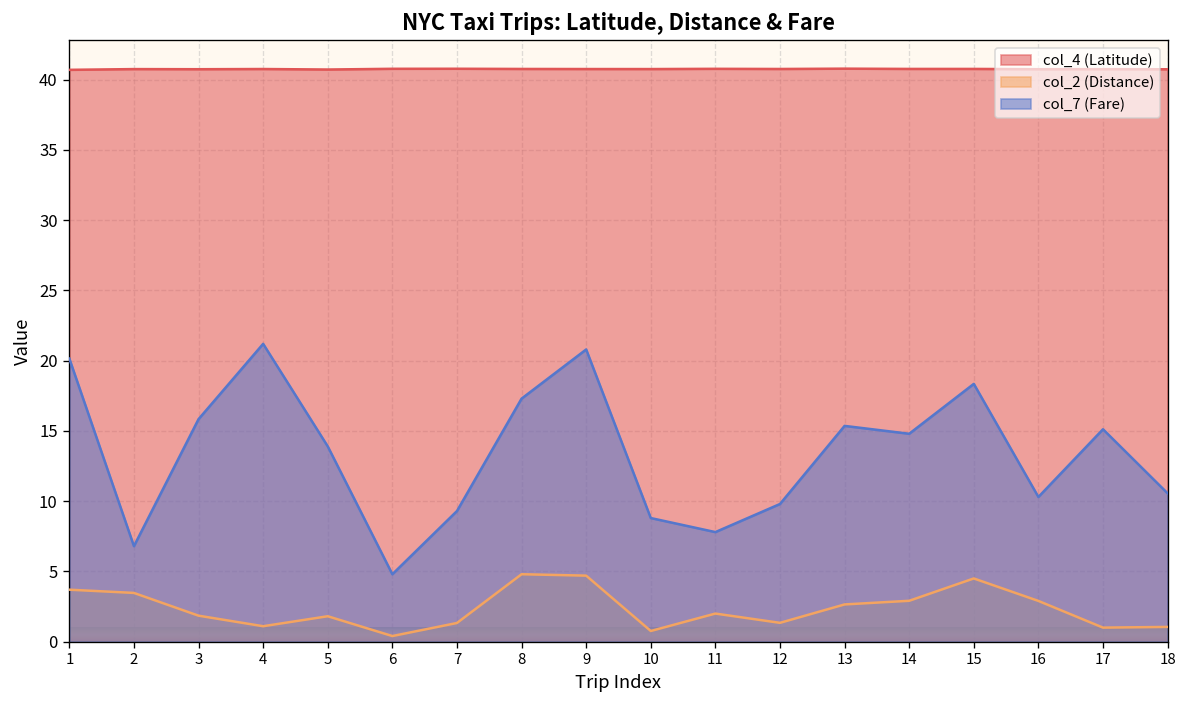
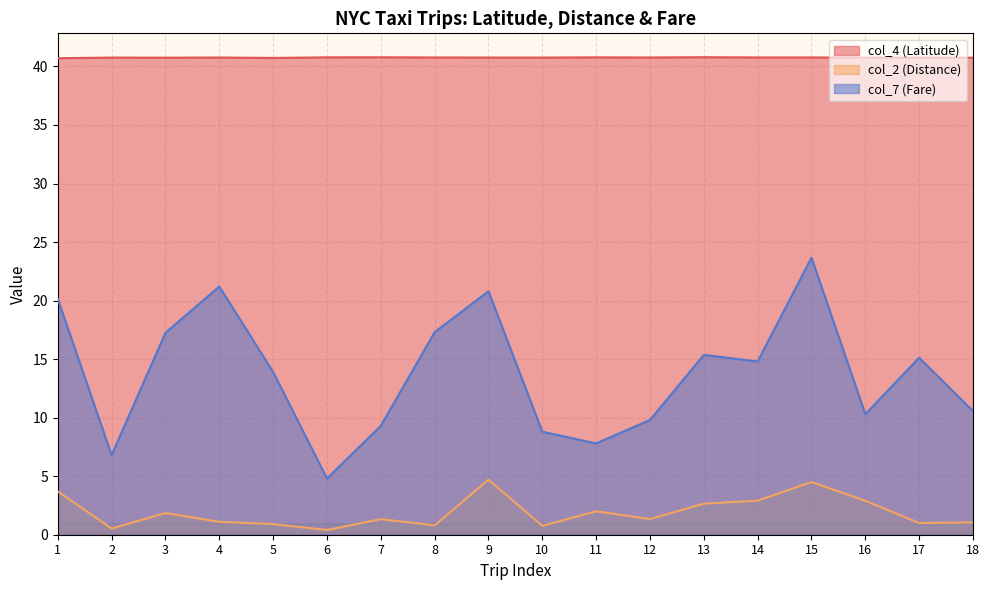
  {
    "col_4 (Latitude)": {
      "1": 40.7,
      "2": 40.8,
      "3": 40.7,
      "4": 40.8,
      "5": 40.7,
      "6": 40.8,
      "7": 40.8,
      "8": 40.8,
      "9": 40.8,
      "10": 40.8,
      "11": 40.8,
      "12": 40.8,
      "13": 40.8,
      "14": 40.8,
      "15": 40.8,
      "18": 40.7
    },
    "col_2 (Distance)": {
      "1": 3.7,
-     "2": 3.5,
+     "2": 0.5,
      "3": 1.9,
      "4": 1.1,
-     "5": 1.8,
+     "5": 0.9,
      "6": 0.4,
      "7": 1.3,
-     "8": 4.8,
+     "8": 0.8,
      "9": 4.7,
      "10": 0.8,
      "11": 2.0,
      "12": 1.3,
      "13": 2.7,
      "14": 2.9,
      "15": 4.5,
      "16": 2.9,
      "17": 1.0,
      "18": 1.1
    },
    "col_7 (Fare)": {
      "1": 20.2,
      "2": 6.8,
-     "3": 15.8,
+     "3": 17.3,
      "4": 21.2,
      "5": 13.9,
      "6": 4.8,
      "7": 9.3,
      "8": 17.3,
      "9": 20.8,
      "10": 8.8,
      "11": 7.8,
      "12": 9.8,
      "13": 15.4,
      "14": 14.8,
-     "15": 18.4,
+     "15": 23.7,
      "16": 10.3,
      "17": 15.1,
      "18": 10.6
    }
  }
